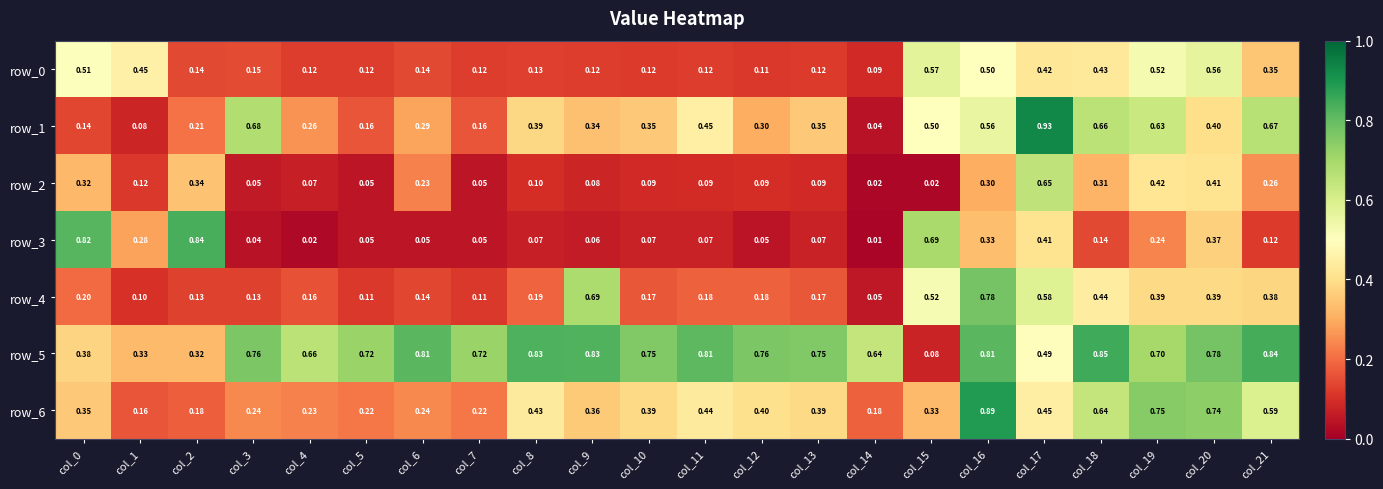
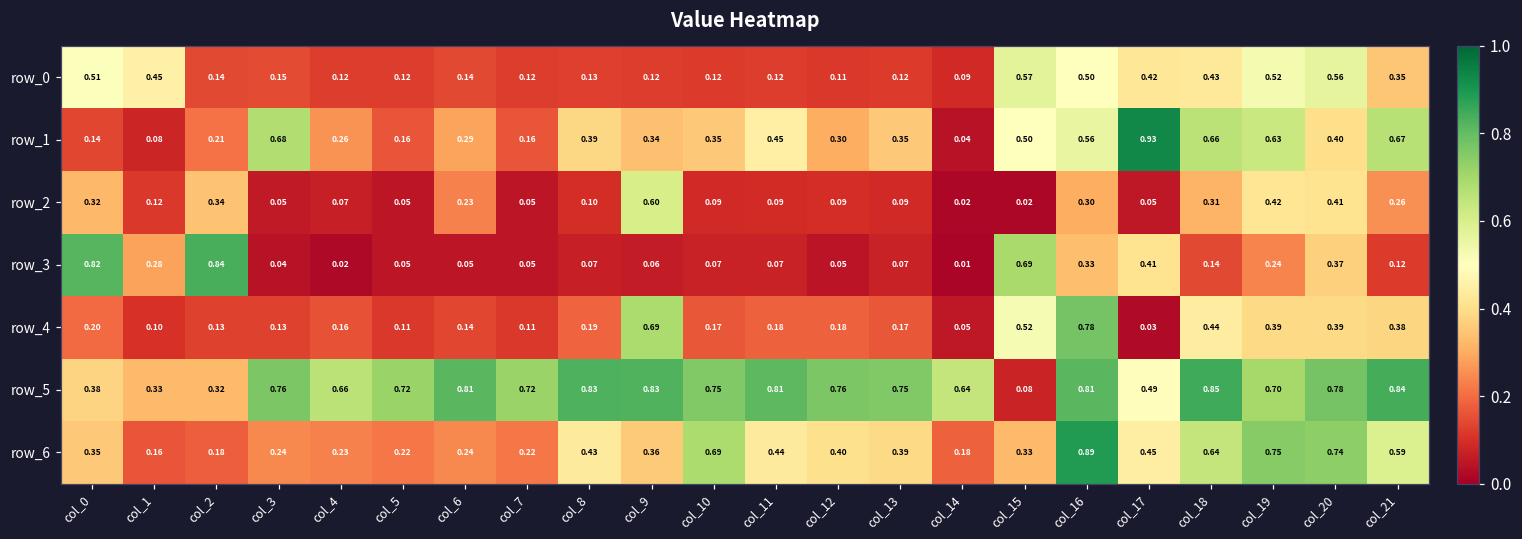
  {
    "row_0": {
      "col_0": 0.51,
      "col_1": 0.45,
      "col_2": 0.14,
      "col_3": 0.15,
      "col_4": 0.12,
      "col_5": 0.12,
      "col_6": 0.14,
      "col_7": 0.12,
      "col_8": 0.13,
      "col_9": 0.12,
      "col_10": 0.12,
      "col_11": 0.12,
      "col_12": 0.11,
      "col_13": 0.12,
      "col_14": 0.09,
      "col_15": 0.57,
      "col_16": 0.50,
      "col_17": 0.42,
      "col_18": 0.43,
      "col_19": 0.52,
      "col_20": 0.56,
      "col_21": 0.35
    },
    "row_1": {
      "col_0": 0.14,
      "col_1": 0.08,
      "col_2": 0.21,
      "col_3": 0.68,
      "col_4": 0.26,
      "col_5": 0.16,
      "col_6": 0.29,
      "col_7": 0.16,
      "col_8": 0.39,
      "col_9": 0.34,
      "col_10": 0.35,
      "col_11": 0.45,
      "col_12": 0.30,
      "col_13": 0.35,
      "col_14": 0.04,
      "col_15": 0.50,
      "col_16": 0.56,
      "col_17": 0.93,
      "col_18": 0.66,
      "col_19": 0.63,
      "col_20": 0.40,
      "col_21": 0.67
    },
    "row_2": {
      "col_0": 0.32,
      "col_1": 0.12,
      "col_2": 0.34,
      "col_3": 0.05,
      "col_4": 0.07,
      "col_5": 0.05,
      "col_6": 0.23,
      "col_7": 0.05,
      "col_8": 0.10,
-     "col_9": 0.08,
+     "col_9": 0.60,
      "col_10": 0.09,
      "col_11": 0.09,
      "col_12": 0.09,
      "col_13": 0.09,
      "col_14": 0.02,
      "col_15": 0.02,
      "col_16": 0.30,
-     "col_17": 0.65,
+     "col_17": 0.05,
      "col_18": 0.31,
      "col_19": 0.42,
      "col_20": 0.41,
      "col_21": 0.26
    },
    "row_3": {
      "col_0": 0.82,
      "col_1": 0.28,
      "col_2": 0.84,
      "col_3": 0.04,
      "col_4": 0.02,
      "col_5": 0.05,
      "col_6": 0.05,
      "col_7": 0.05,
      "col_8": 0.07,
      "col_9": 0.06,
      "col_10": 0.07,
      "col_11": 0.07,
      "col_12": 0.05,
      "col_13": 0.07,
      "col_14": 0.01,
      "col_15": 0.69,
      "col_16": 0.33,
      "col_17": 0.41,
      "col_18": 0.14,
      "col_19": 0.24,
      "col_20": 0.37,
      "col_21": 0.12
    },
    "row_4": {
      "col_0": 0.20,
      "col_1": 0.10,
      "col_2": 0.13,
      "col_3": 0.13,
      "col_4": 0.16,
      "col_5": 0.11,
      "col_6": 0.14,
      "col_7": 0.11,
      "col_8": 0.19,
      "col_9": 0.69,
      "col_10": 0.17,
      "col_11": 0.18,
      "col_12": 0.18,
      "col_13": 0.17,
      "col_14": 0.05,
      "col_15": 0.52,
      "col_16": 0.78,
-     "col_17": 0.58,
+     "col_17": 0.03,
      "col_18": 0.44,
      "col_19": 0.39,
      "col_20": 0.39,
      "col_21": 0.38
    },
    "row_5": {
      "col_0": 0.38,
      "col_1": 0.33,
      "col_2": 0.32,
      "col_3": 0.76,
      "col_4": 0.66,
      "col_5": 0.72,
      "col_6": 0.81,
      "col_7": 0.72,
      "col_8": 0.83,
      "col_9": 0.83,
      "col_10": 0.75,
      "col_11": 0.81,
      "col_12": 0.76,
      "col_13": 0.75,
      "col_14": 0.64,
      "col_15": 0.08,
      "col_16": 0.81,
      "col_17": 0.49,
      "col_18": 0.85,
      "col_19": 0.70,
      "col_20": 0.78,
      "col_21": 0.84
    },
    "row_6": {
      "col_0": 0.35,
      "col_1": 0.16,
      "col_2": 0.18,
      "col_3": 0.24,
      "col_4": 0.23,
      "col_5": 0.22,
      "col_6": 0.24,
      "col_7": 0.22,
      "col_8": 0.43,
      "col_9": 0.36,
-     "col_10": 0.39,
+     "col_10": 0.69,
      "col_11": 0.44,
      "col_12": 0.40,
      "col_13": 0.39,
      "col_14": 0.18,
      "col_15": 0.33,
      "col_16": 0.89,
      "col_17": 0.45,
      "col_18": 0.64,
      "col_19": 0.75,
      "col_20": 0.74,
      "col_21": 0.59
    }
  }
